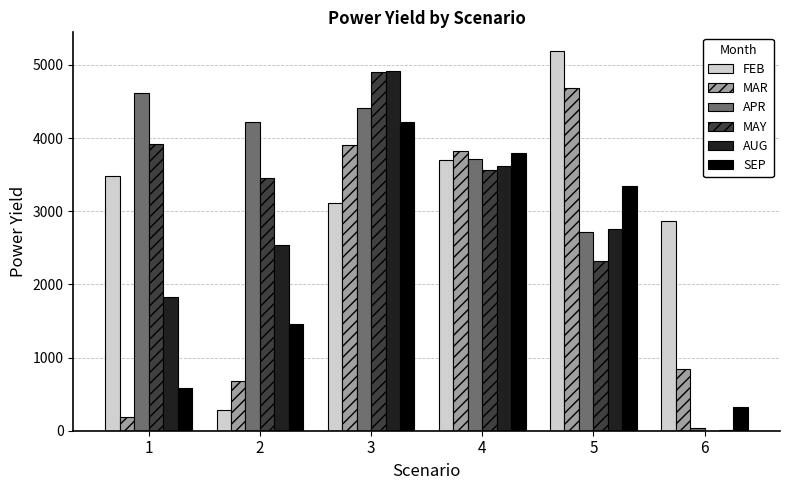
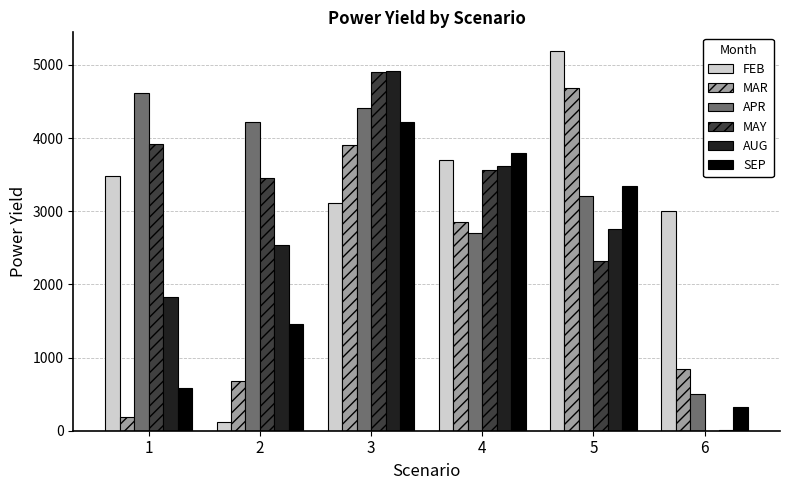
  {
    "FEB": {
      "1": 3500,
-     "2": 300,
+     "2": 100,
      "3": 3100,
      "4": 3700,
      "5": 5200,
-     "6": 2900
+     "6": 3000
    },
    "MAR": {
      "1": 200,
      "2": 700,
      "3": 3900,
-     "4": 3800,
+     "4": 2800,
      "5": 4700,
      "6": 800
    },
    "APR": {
      "1": 4600,
      "2": 4200,
      "3": 4400,
-     "4": 3700,
-     "5": 2700,
-     "6": 0
+     "4": 2700,
+     "5": 3200,
+     "6": 500
    }
  }
